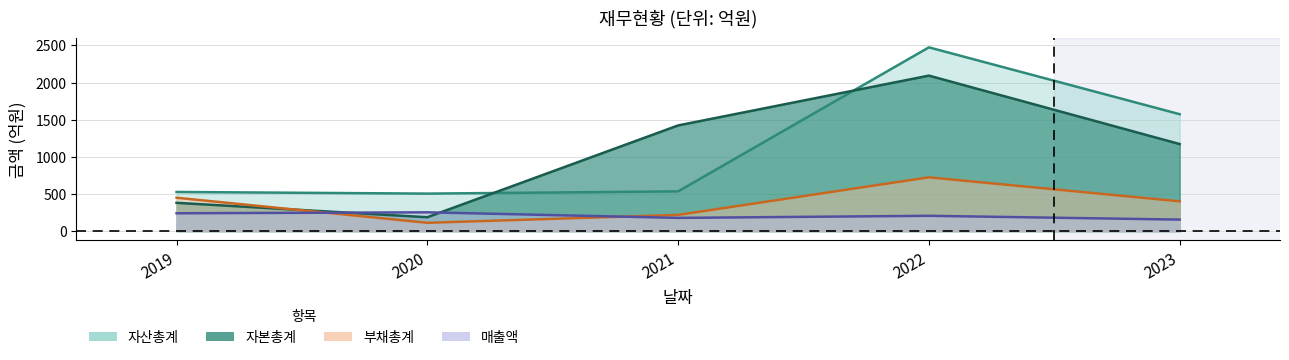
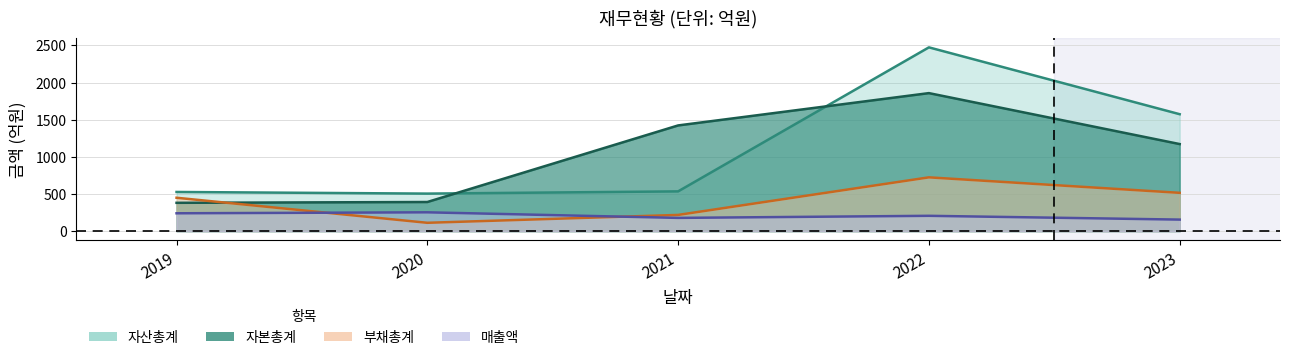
  {
    "자본총계": {
      "2019": 400,
-     "2020": 200,
+     "2020": 400,
      "2021": 1400,
-     "2022": 2100,
+     "2022": 1900,
      "2023": 1200
    },
    "부채총계": {
      "2019": 500,
      "2020": 100,
      "2021": 200,
      "2022": 700,
-     "2023": 400
+     "2023": 500
    }
  }
